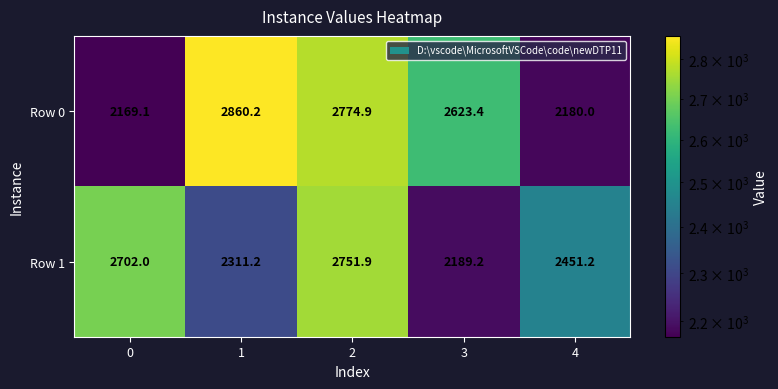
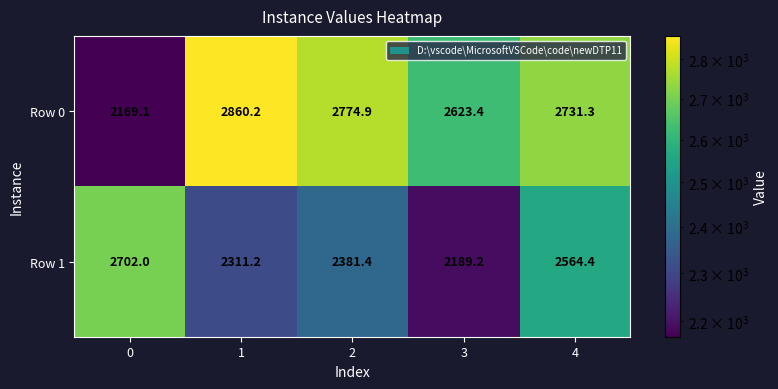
  {
    "Row 0": {
      "0": 2169.1,
      "1": 2860.2,
      "2": 2774.9,
      "3": 2623.4,
-     "4": 2180.0
+     "4": 2731.3
    },
    "Row 1": {
      "0": 2702.0,
      "1": 2311.2,
-     "2": 2751.9,
+     "2": 2381.4,
      "3": 2189.2,
-     "4": 2451.2
+     "4": 2564.4
    }
  }
